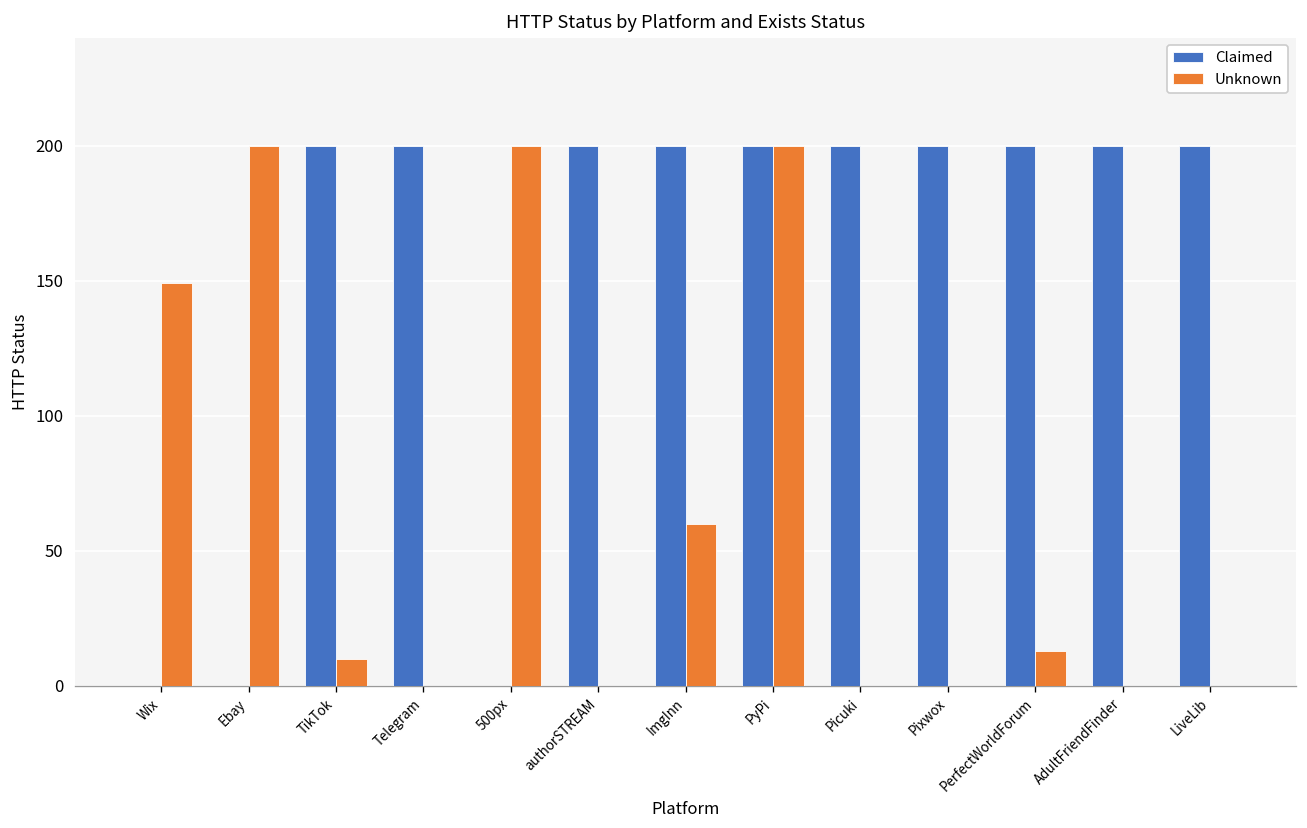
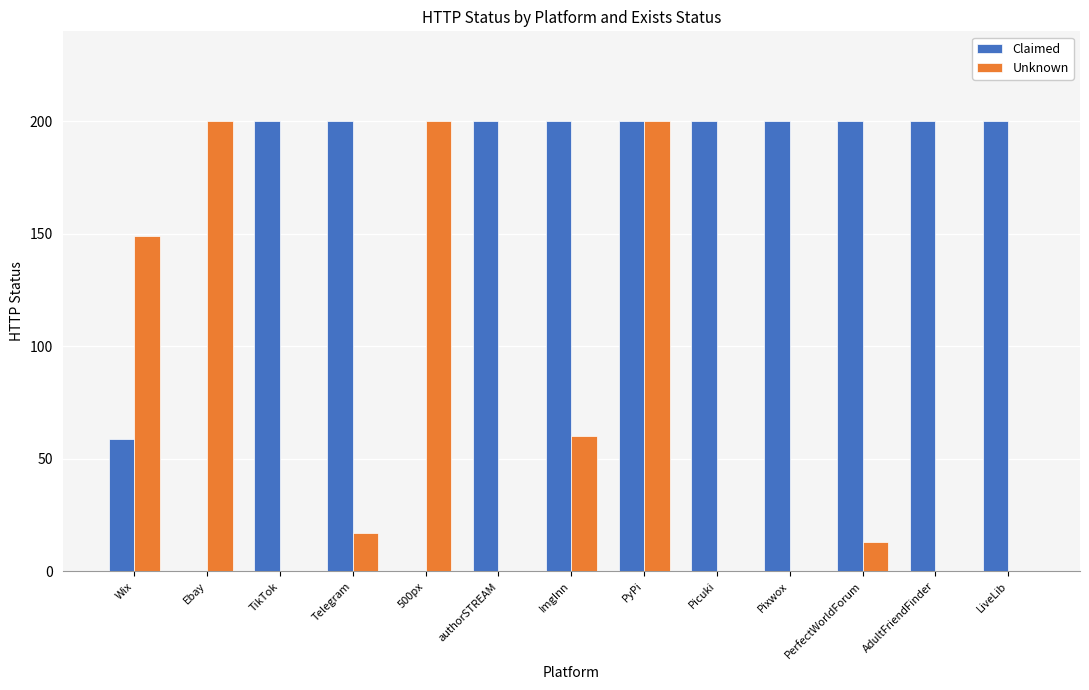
  {
    "Claimed": {
-     "Wix": 0,
+     "Wix": 59,
      "Ebay": 0,
      "TikTok": 200,
      "Telegram": 200,
      "500px": 0,
      "authorSTREAM": 200,
      "ImgInn": 200,
      "PyPi": 200,
      "Picuki": 200,
      "Pixwox": 200,
      "PerfectWorldForum": 200,
      "AdultFriendFinder": 200,
      "LiveLib": 200
    },
    "Unknown": {
      "Wix": 149,
      "Ebay": 200,
-     "TikTok": 10,
-     "Telegram": 0,
+     "TikTok": 0,
+     "Telegram": 17,
      "500px": 200,
      "authorSTREAM": 0,
      "ImgInn": 60,
      "PyPi": 200,
      "Picuki": 0,
      "Pixwox": 0,
      "PerfectWorldForum": 13,
      "AdultFriendFinder": 0,
      "LiveLib": 0
    }
  }
